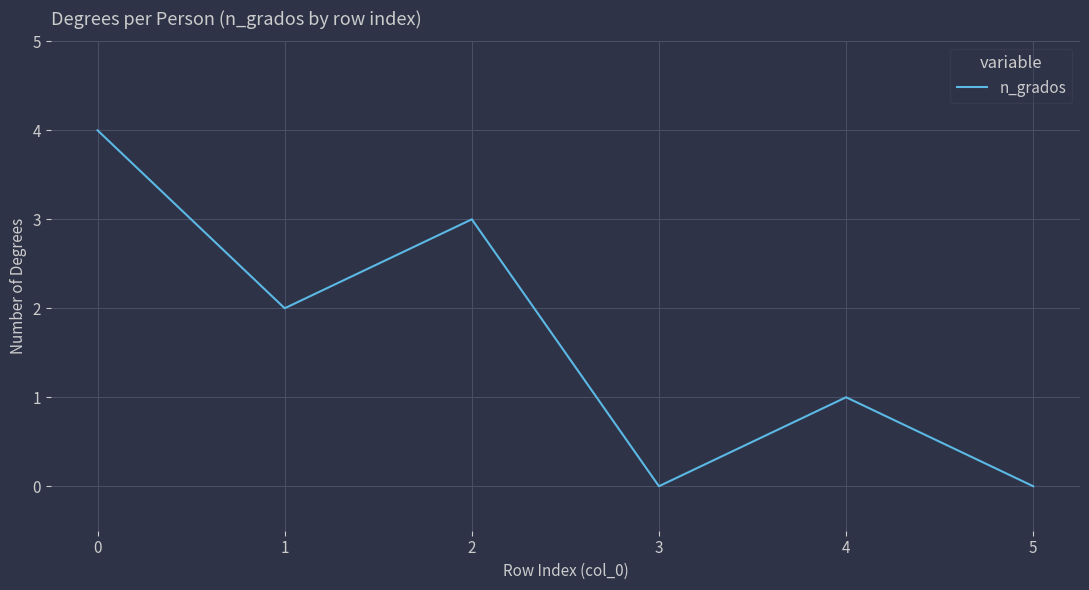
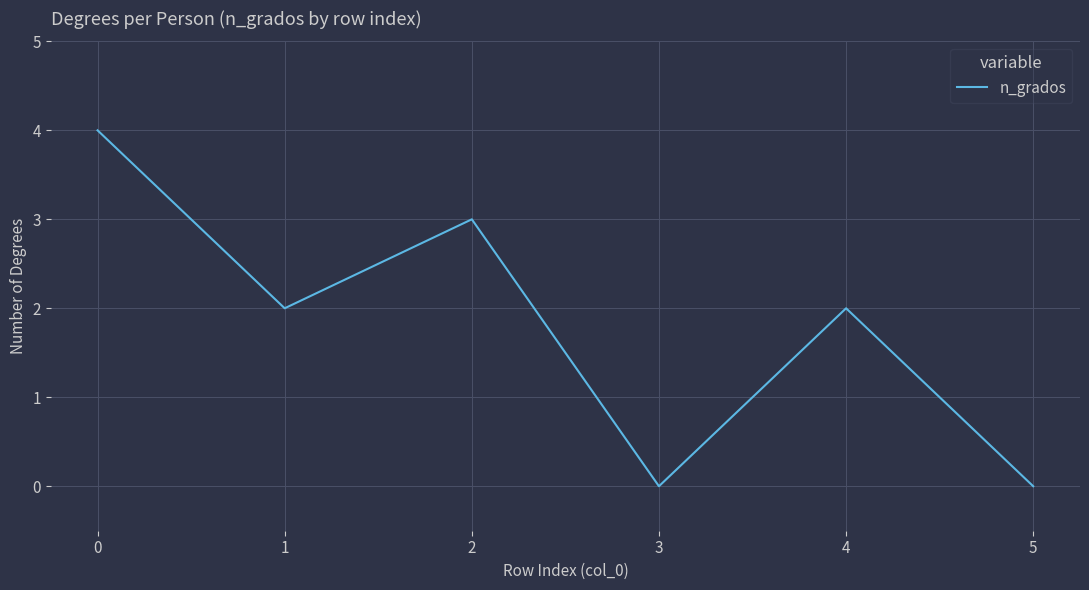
  {
    "0": 4,
    "1": 2,
    "2": 3,
    "3": 0,
-   "4": 1,
+   "4": 2,
    "5": 0
  }
